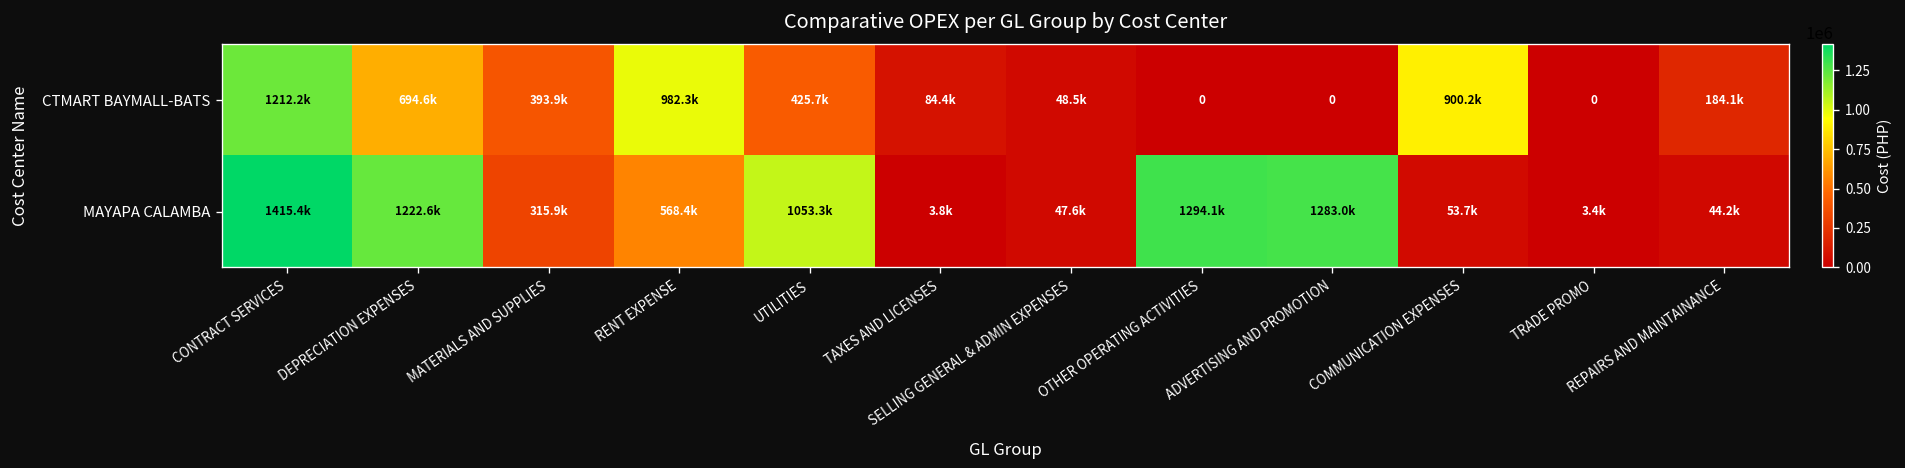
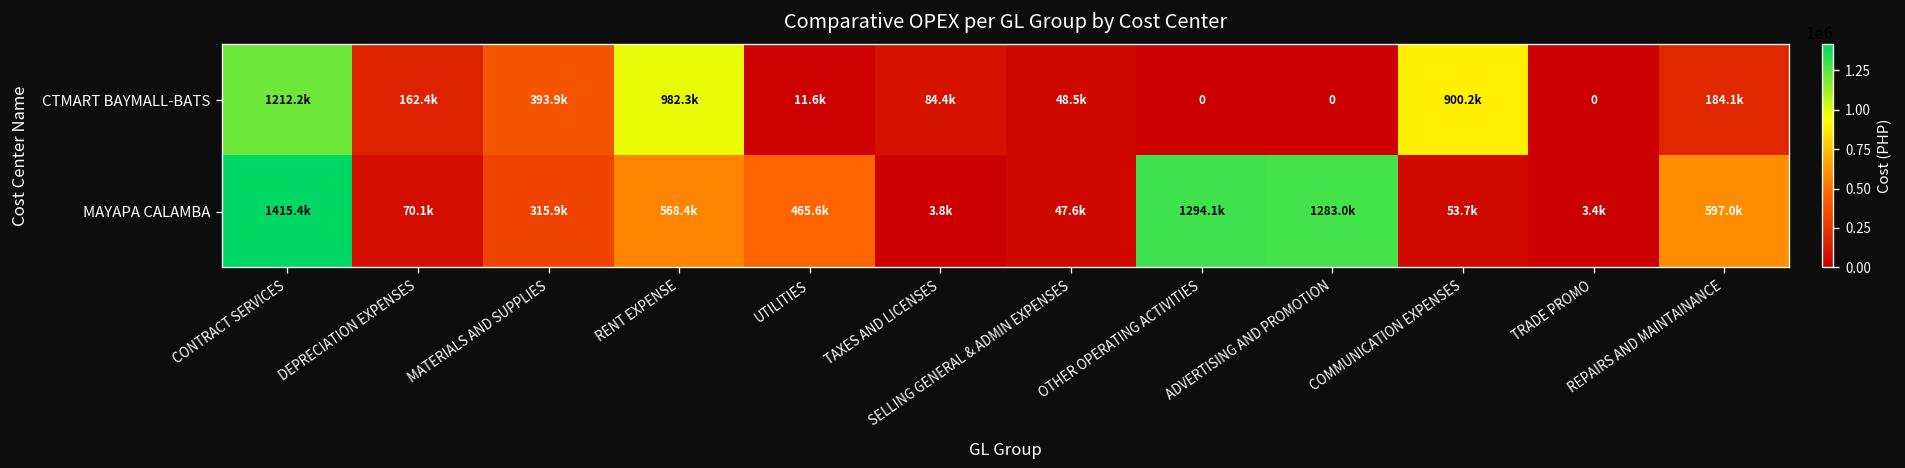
  {
    "CTMART BAYMALL-BATS": {
      "CONTRACT SERVICES": "1212.2k",
-     "DEPRECIATION EXPENSES": "694.6k",
+     "DEPRECIATION EXPENSES": "162.4k",
      "MATERIALS AND SUPPLIES": "393.9k",
      "RENT EXPENSE": "982.3k",
-     "UTILITIES": "425.7k",
+     "UTILITIES": "11.6k",
      "TAXES AND LICENSES": "84.4k",
      "SELLING GENERAL & ADMIN EXPENSES": "48.5k",
      "OTHER OPERATING ACTIVITIES": "0",
      "ADVERTISING AND PROMOTION": "0",
      "COMMUNICATION EXPENSES": "900.2k",
      "TRADE PROMO": "0",
      "REPAIRS AND MAINTAINANCE": "184.1k"
    },
    "MAYAPA CALAMBA": {
      "CONTRACT SERVICES": "1415.4k",
-     "DEPRECIATION EXPENSES": "1222.6k",
+     "DEPRECIATION EXPENSES": "70.1k",
      "MATERIALS AND SUPPLIES": "315.9k",
      "RENT EXPENSE": "568.4k",
-     "UTILITIES": "1053.3k",
+     "UTILITIES": "465.6k",
      "TAXES AND LICENSES": "3.8k",
      "SELLING GENERAL & ADMIN EXPENSES": "47.6k",
      "OTHER OPERATING ACTIVITIES": "1294.1k",
      "ADVERTISING AND PROMOTION": "1283.0k",
      "COMMUNICATION EXPENSES": "53.7k",
      "TRADE PROMO": "3.4k",
-     "REPAIRS AND MAINTAINANCE": "44.2k"
+     "REPAIRS AND MAINTAINANCE": "597.0k"
    }
  }
